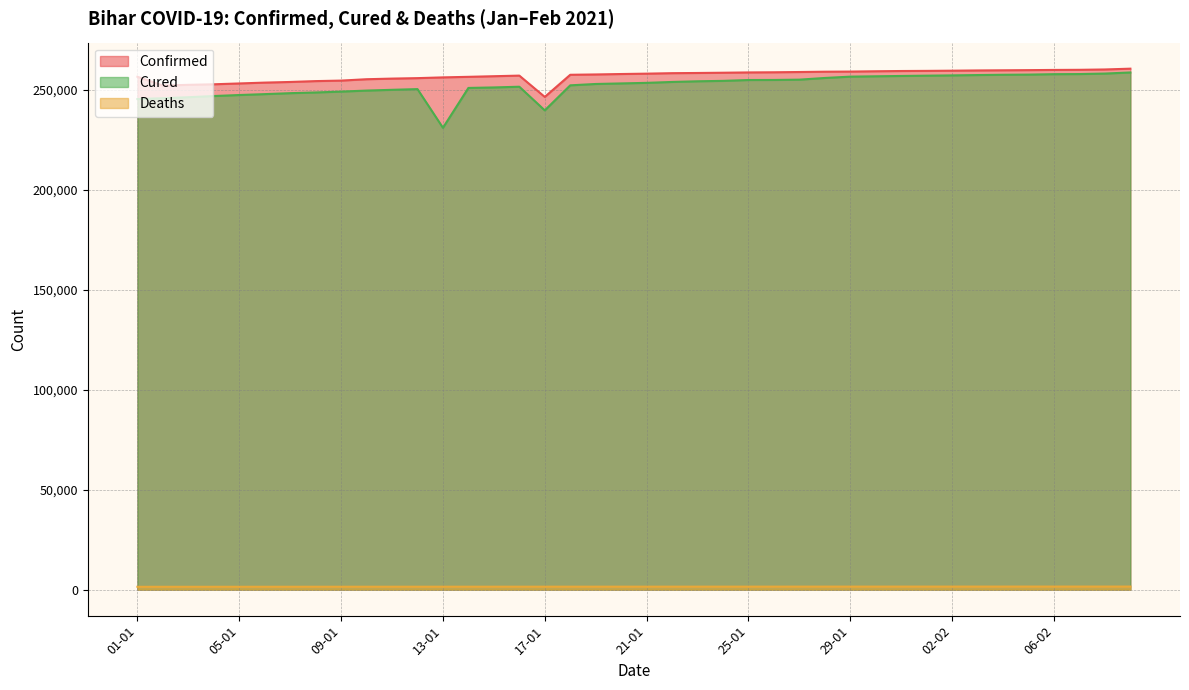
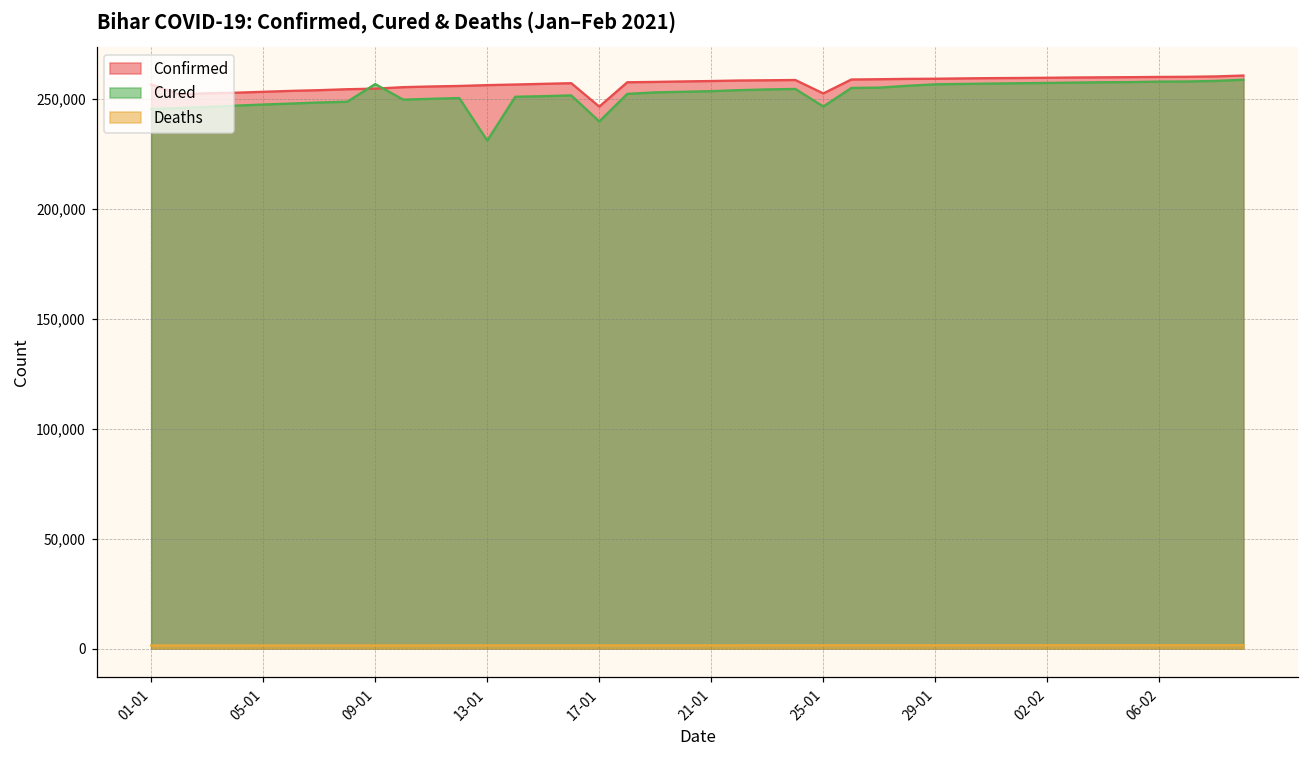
  {
    "Confirmed": {
      "05-01": "253,000",
      "09-01": "255,000",
      "13-01": "256,000",
      "17-01": "247,000",
      "21-01": "258,000",
-     "25-01": "259,000",
+     "25-01": "253,000",
      "29-01": "259,000",
      "02-02": "260,000",
      "06-02": "260,000"
    },
    "Cured": {
      "05-01": "247,000",
-     "09-01": "249,000",
+     "09-01": "257,000",
      "13-01": "231,000",
      "17-01": "240,000",
      "21-01": "254,000",
-     "25-01": "255,000",
+     "25-01": "247,000",
      "29-01": "257,000",
      "02-02": "257,000",
      "06-02": "258,000"
    },
    "Deaths": {
      "01-01": "1,000",
      "05-01": "1,000",
      "09-01": "1,000",
      "13-01": "1,000",
      "17-01": "1,000",
      "21-01": "1,000",
      "25-01": "1,000",
      "29-01": "1,000",
      "02-02": "2,000",
      "06-02": "2,000"
    }
  }
